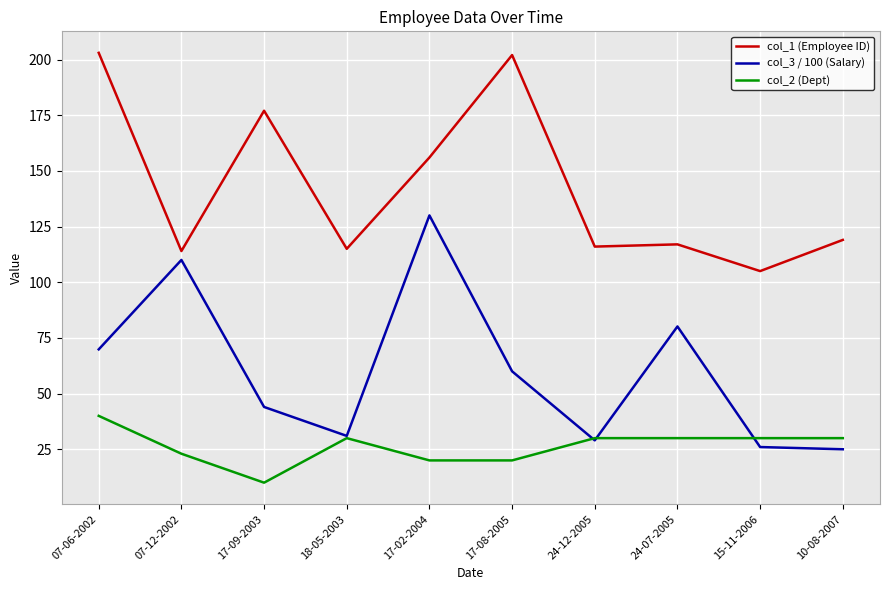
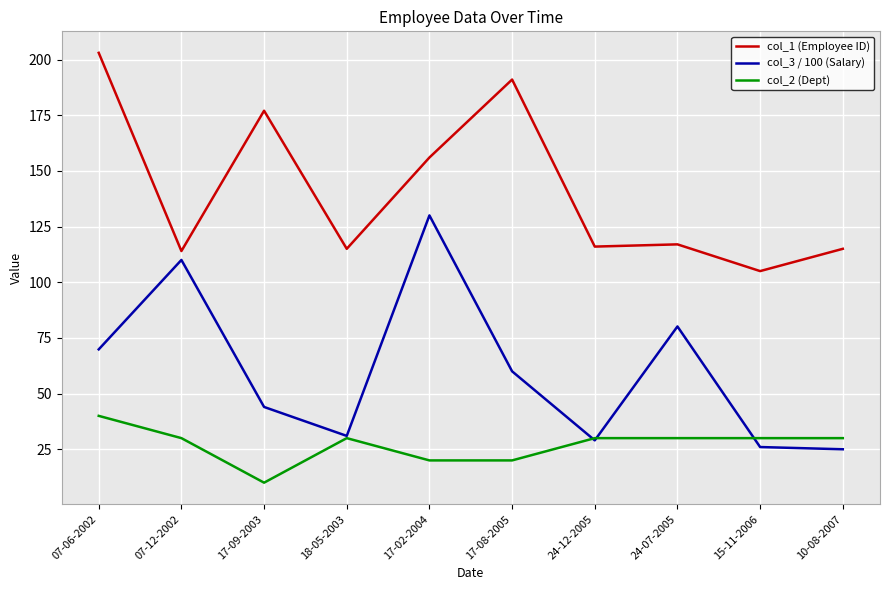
  {
    "col_1 (Employee ID)": {
      "07-06-2002": 203,
      "07-12-2002": 114,
      "17-09-2003": 177,
      "18-05-2003": 115,
      "17-02-2004": 156,
-     "17-08-2005": 202,
+     "17-08-2005": 191,
      "24-12-2005": 116,
      "24-07-2005": 117,
      "15-11-2006": 105,
-     "10-08-2007": 119
+     "10-08-2007": 115
    },
    "col_3 / 100 (Salary)": {
      "07-06-2002": 70,
      "07-12-2002": 110,
      "17-09-2003": 44,
      "17-02-2004": 130,
      "17-08-2005": 60,
      "24-07-2005": 80,
      "15-11-2006": 26,
      "10-08-2007": 25
    },
    "col_2 (Dept)": {
      "07-06-2002": 40,
-     "07-12-2002": 23,
+     "07-12-2002": 30,
      "17-09-2003": 10,
      "17-02-2004": 20,
      "17-08-2005": 20,
      "24-07-2005": 30,
      "15-11-2006": 30,
      "10-08-2007": 30
    }
  }
